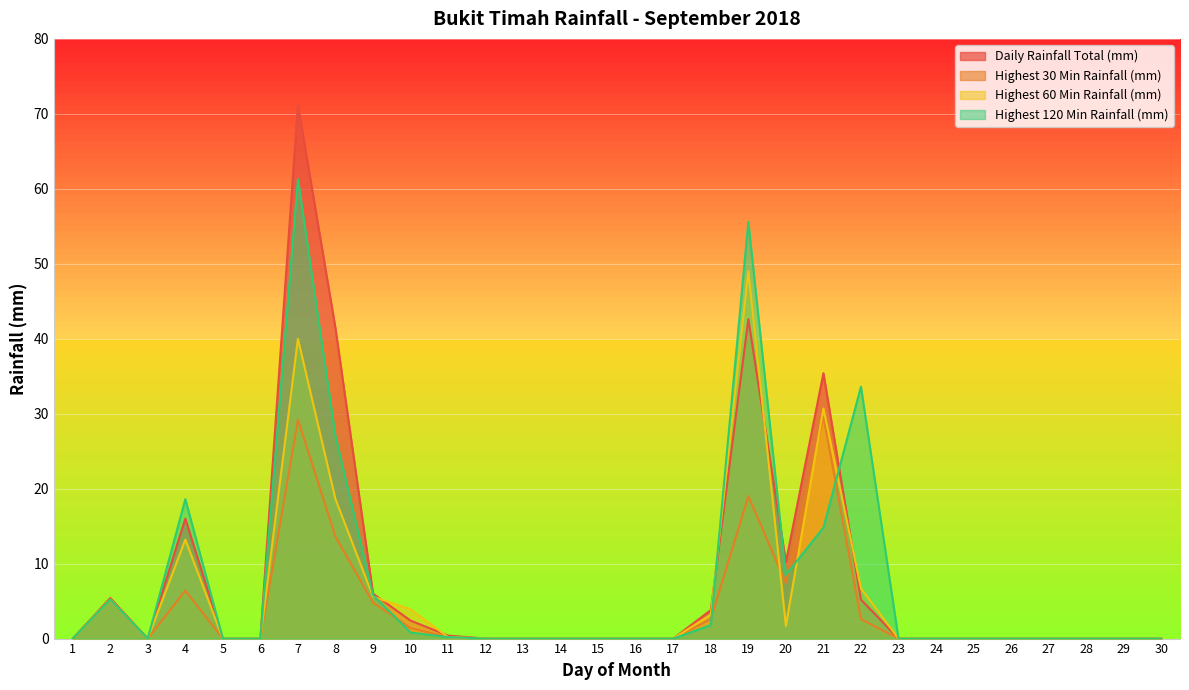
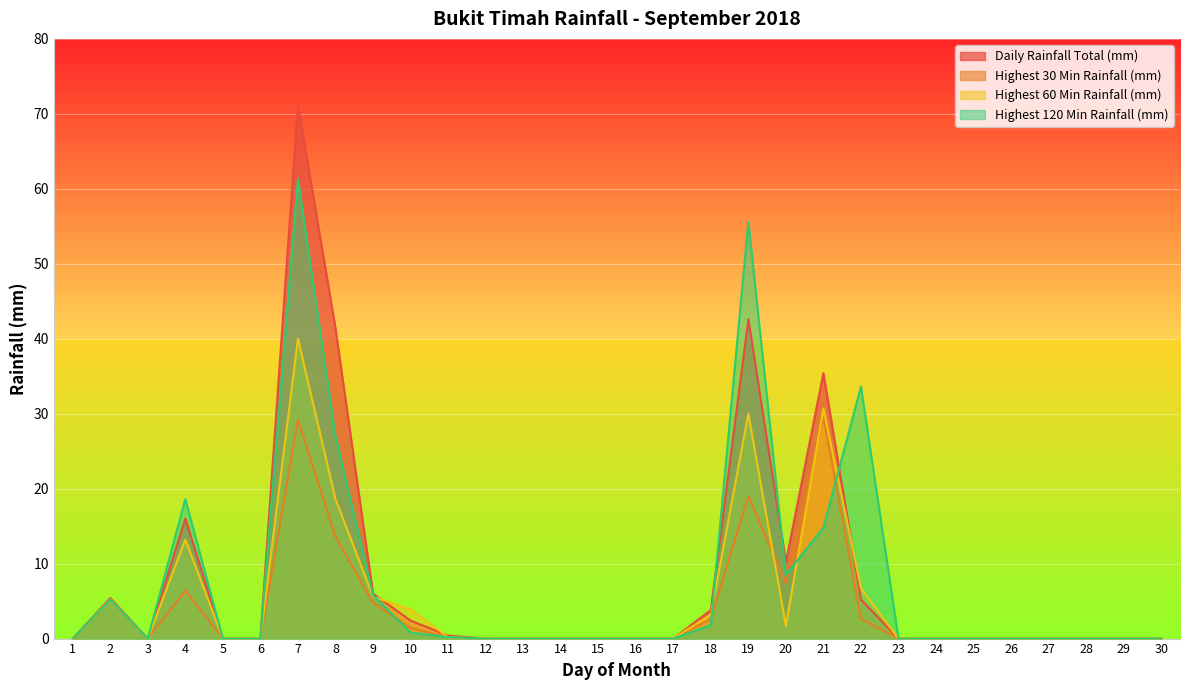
  {
    "Highest 60 Min Rainfall (mm)": {
      "4": 13,
      "7": 40,
      "8": 19,
      "10": 4,
      "18": 3,
-     "19": 49,
+     "19": 30,
      "20": 2,
      "21": 31,
      "22": 7
    },
    "Highest 120 Min Rainfall (mm)": {
      "4": 19,
      "7": 61,
      "8": 27,
      "10": 1,
      "18": 2,
      "19": 56,
      "20": 9,
      "21": 15,
      "22": 34
    }
  }
